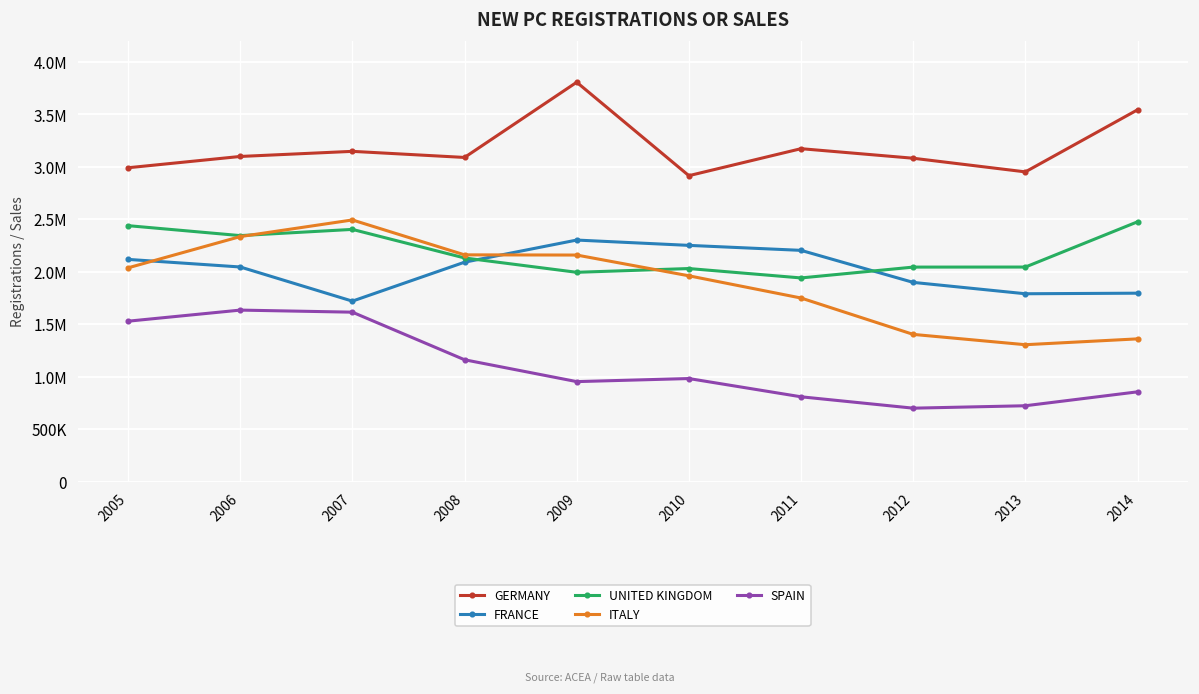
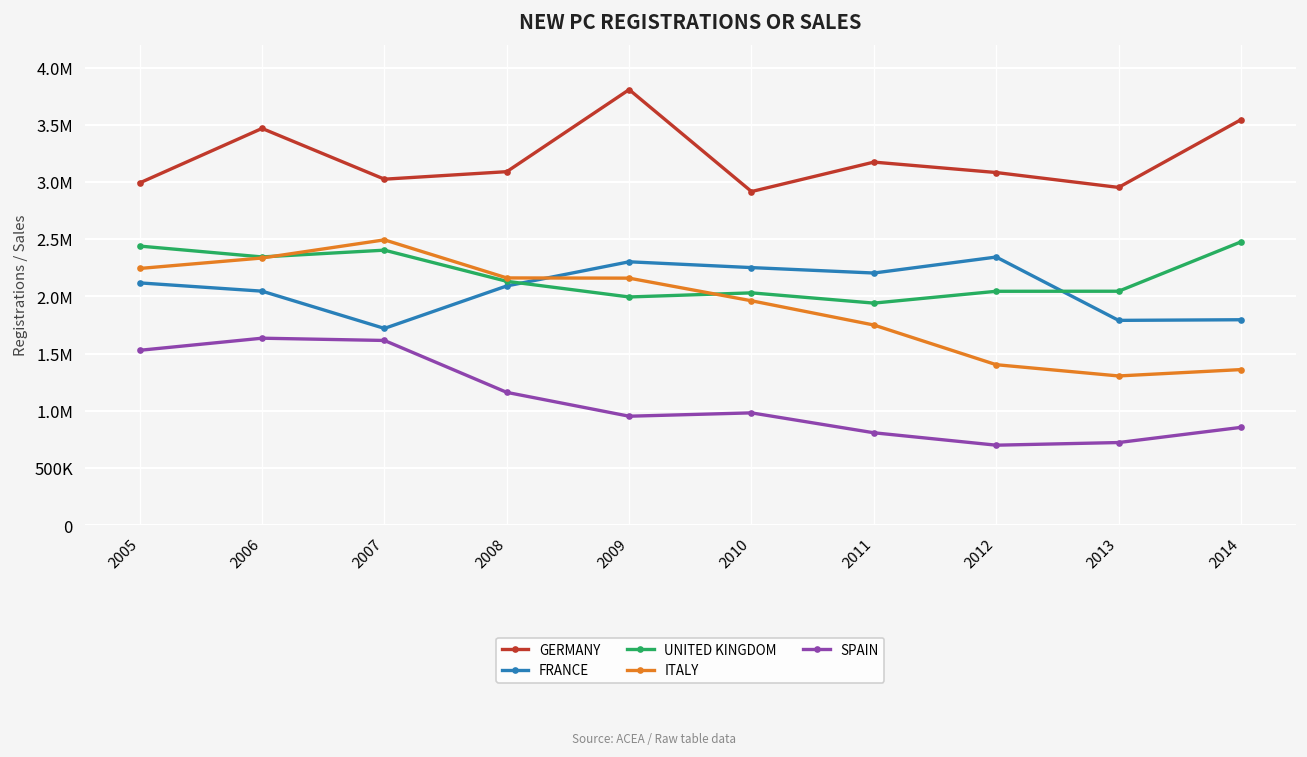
  {
    "GERMANY": {
      "2005": 3000000,
-     "2006": 3100000,
-     "2007": 3100000,
+     "2006": 3500000,
+     "2007": 3000000,
      "2008": 3100000,
      "2009": 3800000,
      "2010": 2900000,
      "2011": 3200000,
      "2012": 3100000,
      "2013": 3000000,
      "2014": 3500000
    },
    "FRANCE": {
      "2005": 2100000,
      "2006": 2000000,
      "2007": 1700000,
      "2008": 2100000,
      "2009": 2300000,
      "2010": 2300000,
      "2011": 2200000,
-     "2012": 1900000,
+     "2012": 2300000,
      "2013": 1800000,
      "2014": 1800000
    },
    "UNITED KINGDOM": {
      "2005": 2400000,
      "2007": 2400000,
      "2008": 2100000,
      "2009": 2000000,
      "2010": 2000000,
      "2011": 1900000,
      "2012": 2000000,
      "2013": 2000000,
      "2014": 2500000
    },
    "ITALY": {
-     "2005": 2000000,
+     "2005": 2200000,
      "2007": 2500000,
      "2008": 2200000,
      "2009": 2200000,
      "2010": 2000000,
      "2011": 1700000,
      "2012": 1400000,
      "2013": 1300000,
      "2014": 1400000
    },
    "SPAIN": {
      "2005": 1500000,
      "2006": 1600000,
      "2007": 1600000,
      "2008": 1200000,
      "2009": 1000000,
      "2010": 1000000,
      "2011": 800000,
      "2012": 700000,
      "2013": 700000,
      "2014": 900000
    }
  }
